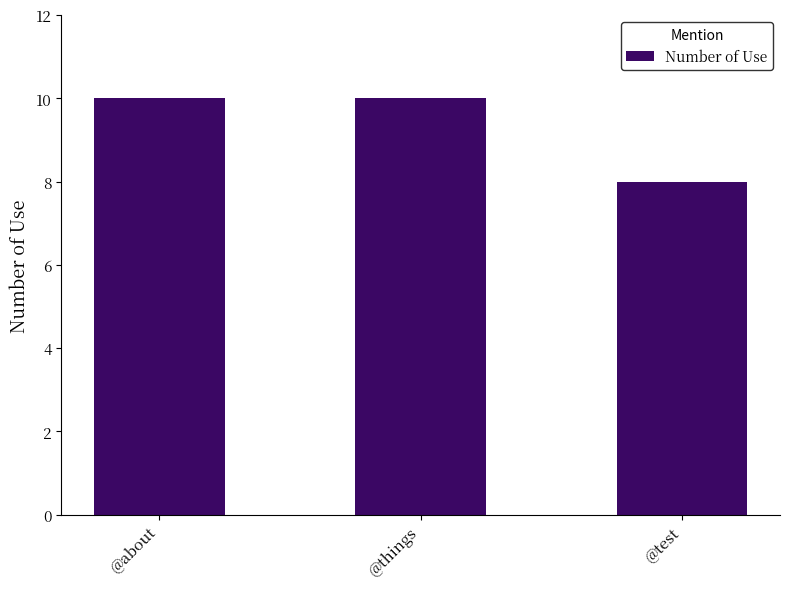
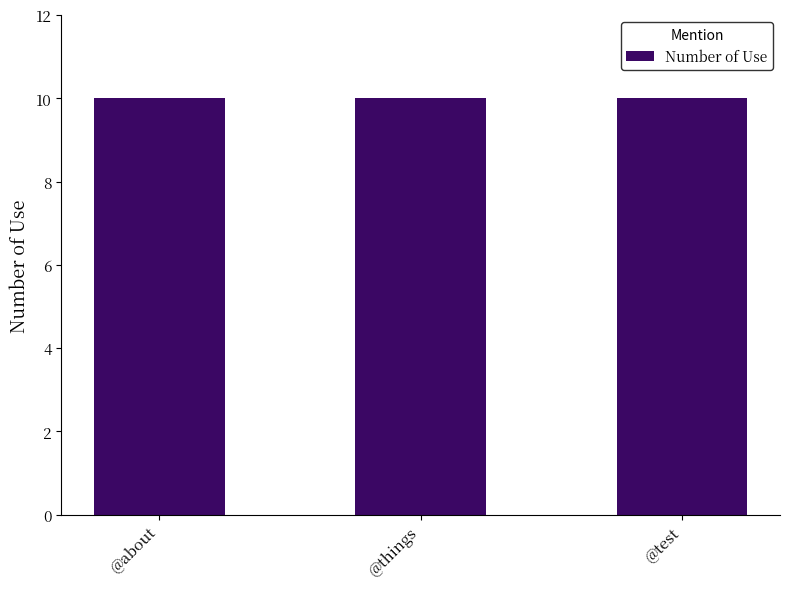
  {
    "@about": 10,
    "@things": 10,
-   "@test": 8
+   "@test": 10
  }
